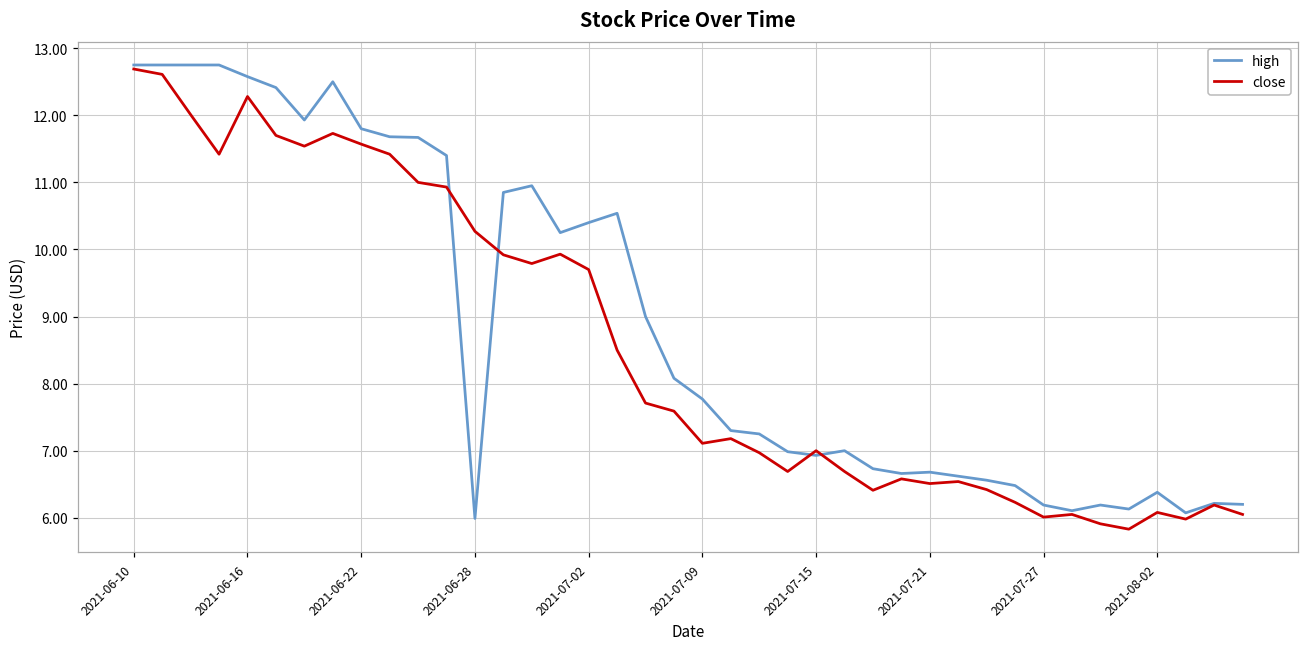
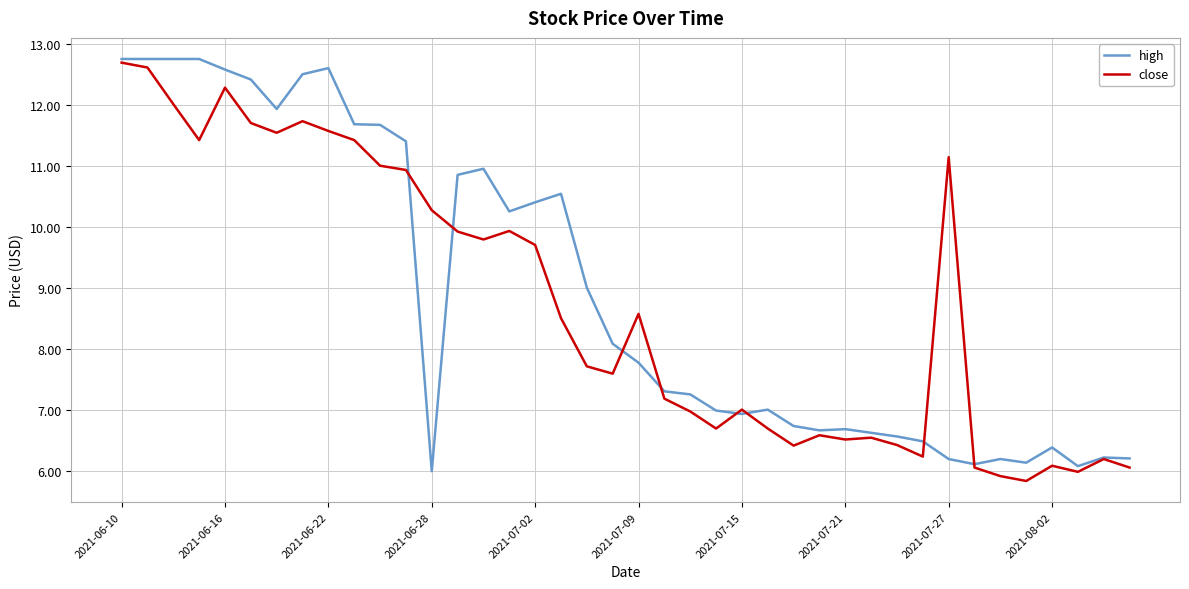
  {
    "high": {
      "2021-06-10": 12.8,
      "2021-06-16": 12.6,
-     "2021-06-22": 11.8,
+     "2021-06-22": 12.6,
      "2021-06-28": 6.0,
      "2021-07-02": 10.4,
      "2021-07-09": 7.8,
      "2021-07-15": 6.9,
      "2021-07-21": 6.7,
      "2021-07-27": 6.2,
      "2021-08-02": 6.4
    },
    "close": {
      "2021-06-10": 12.7,
      "2021-06-16": 12.3,
      "2021-06-22": 11.6,
      "2021-06-28": 10.3,
      "2021-07-02": 9.7,
-     "2021-07-09": 7.1,
+     "2021-07-09": 8.6,
      "2021-07-15": 7.0,
      "2021-07-21": 6.5,
-     "2021-07-27": 6.0,
+     "2021-07-27": 11.1,
      "2021-08-02": 6.1
    }
  }
